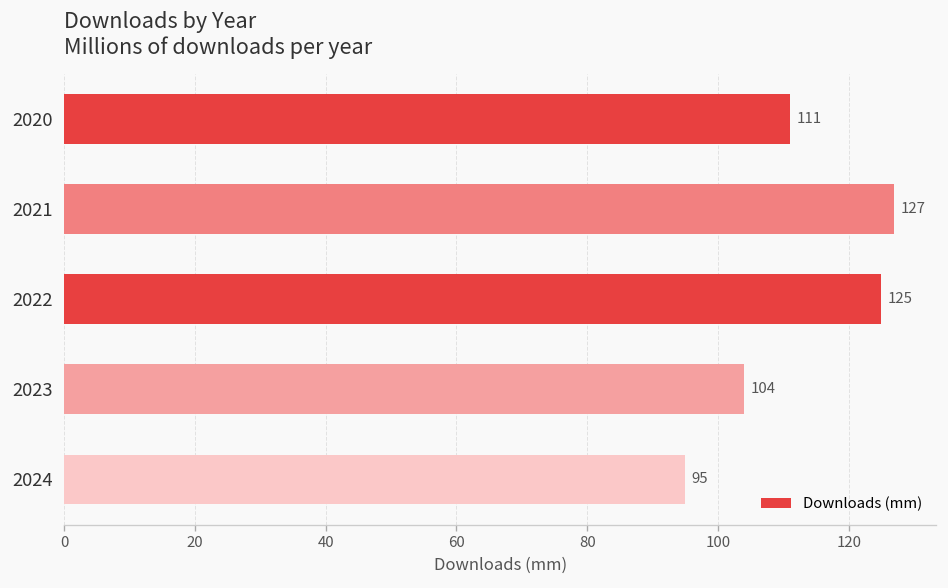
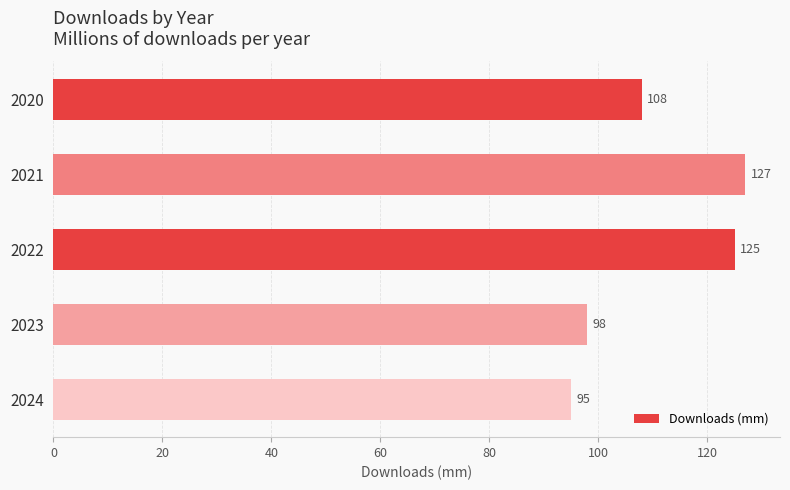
  {
-   "2020": 111,
+   "2020": 108,
    "2021": 127,
    "2022": 125,
-   "2023": 104,
+   "2023": 98,
    "2024": 95
  }
